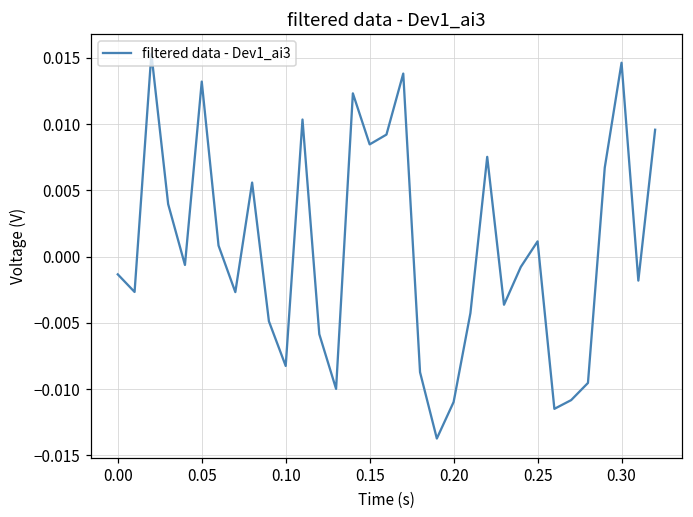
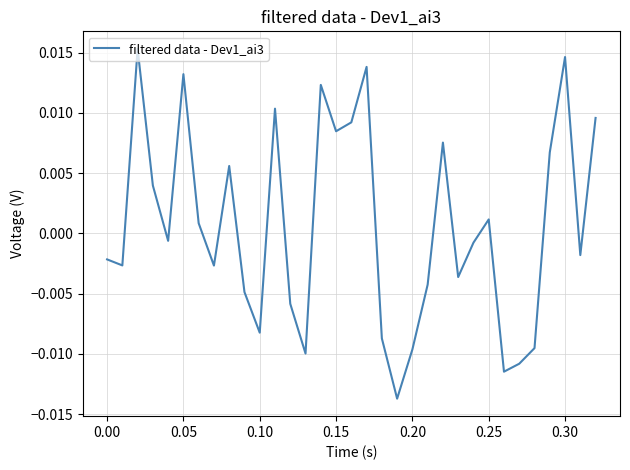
  {
-   "0.00": -0.0013,
+   "0.00": -0.0022,
    "0.05": 0.0132,
    "0.10": -0.0082,
    "0.15": 0.0085,
-   "0.20": -0.0110,
+   "0.20": -0.0096,
    "0.25": 0.0012,
    "0.30": 0.0146
  }
